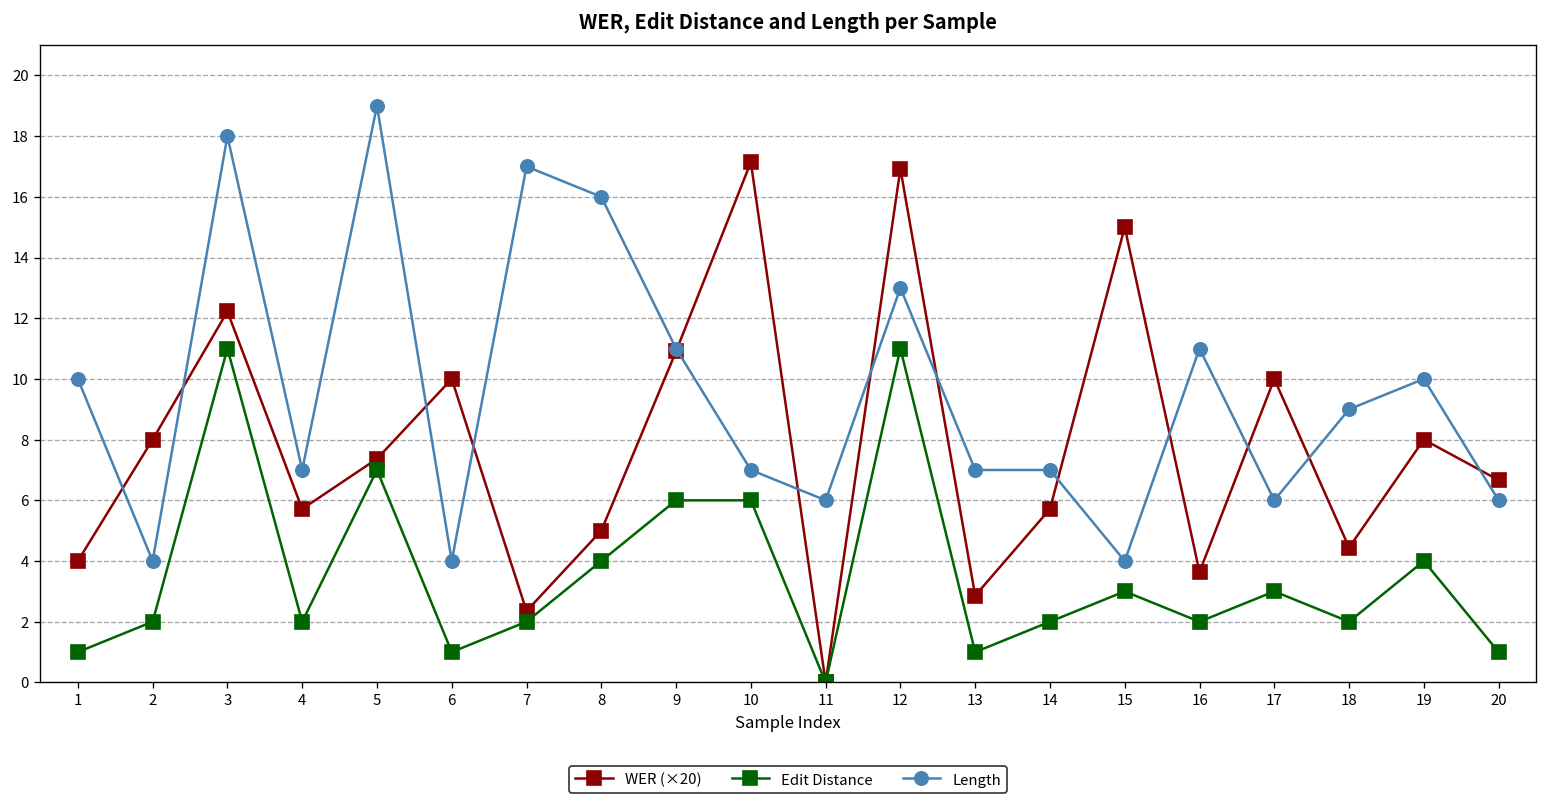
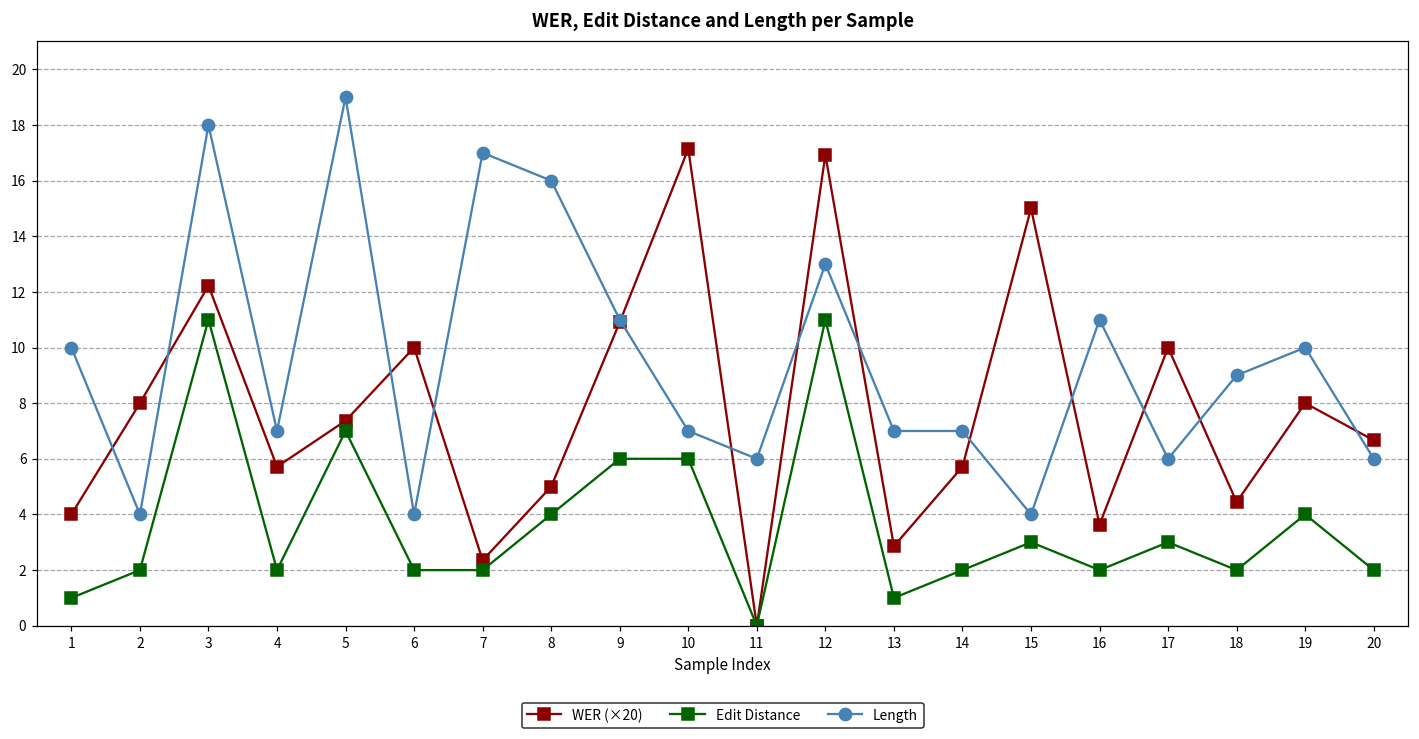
  {
    "WER (×20)": {
      "1": 4,
      "2": 8,
      "3": 12.2,
      "4": 5.7,
      "5": 7.4,
      "6": 10,
      "7": 2.4,
      "8": 5,
      "10": 17.1,
      "12": 17,
      "13": 2.9,
      "14": 5.7,
      "15": 15,
      "16": 3.6,
      "17": 10,
      "18": 4.4,
      "19": 8,
      "20": 6.7
    },
    "Edit Distance": {
      "1": 1,
      "2": 2,
      "3": 11,
      "4": 2,
      "5": 7,
-     "6": 1,
+     "6": 2,
      "7": 2,
      "8": 4,
      "9": 6,
      "10": 6,
      "12": 11,
      "13": 1,
      "14": 2,
      "15": 3,
      "16": 2,
      "17": 3,
      "18": 2,
      "19": 4,
-     "20": 1
+     "20": 2
    },
    "Length": {
      "1": 10,
      "2": 4,
      "3": 18,
      "4": 7,
      "5": 19,
      "6": 4,
      "7": 17,
      "8": 16,
      "10": 7,
      "11": 6,
      "12": 13,
      "13": 7,
      "14": 7,
      "15": 4,
      "16": 11,
      "17": 6,
      "18": 9,
      "19": 10,
      "20": 6
    }
  }
